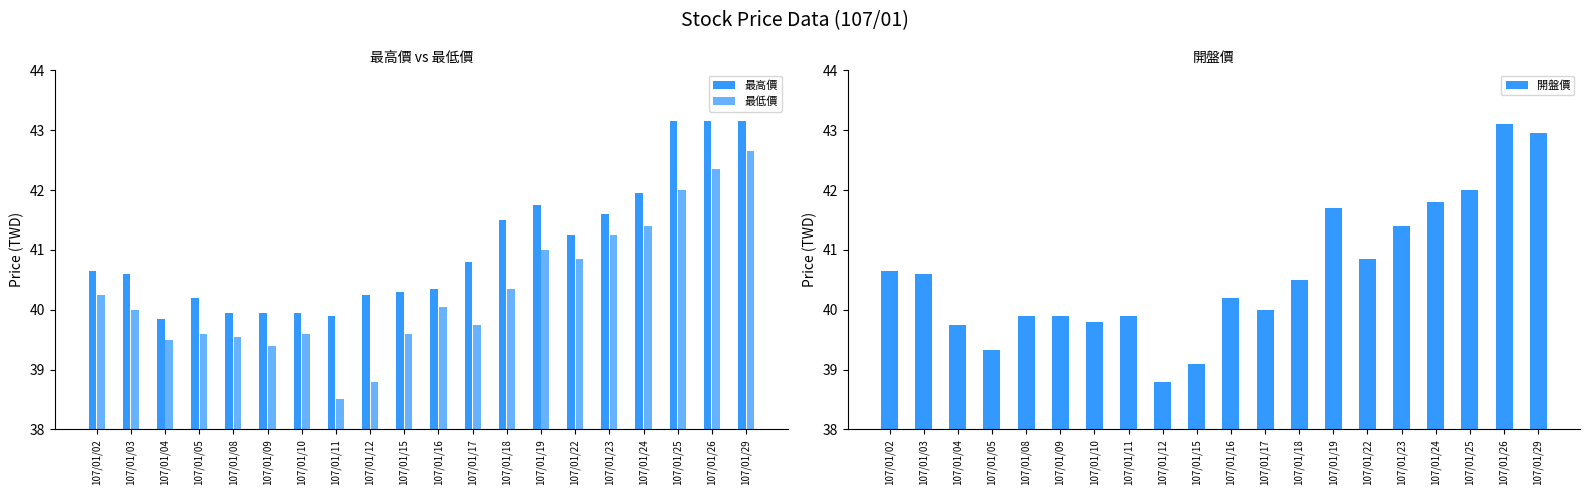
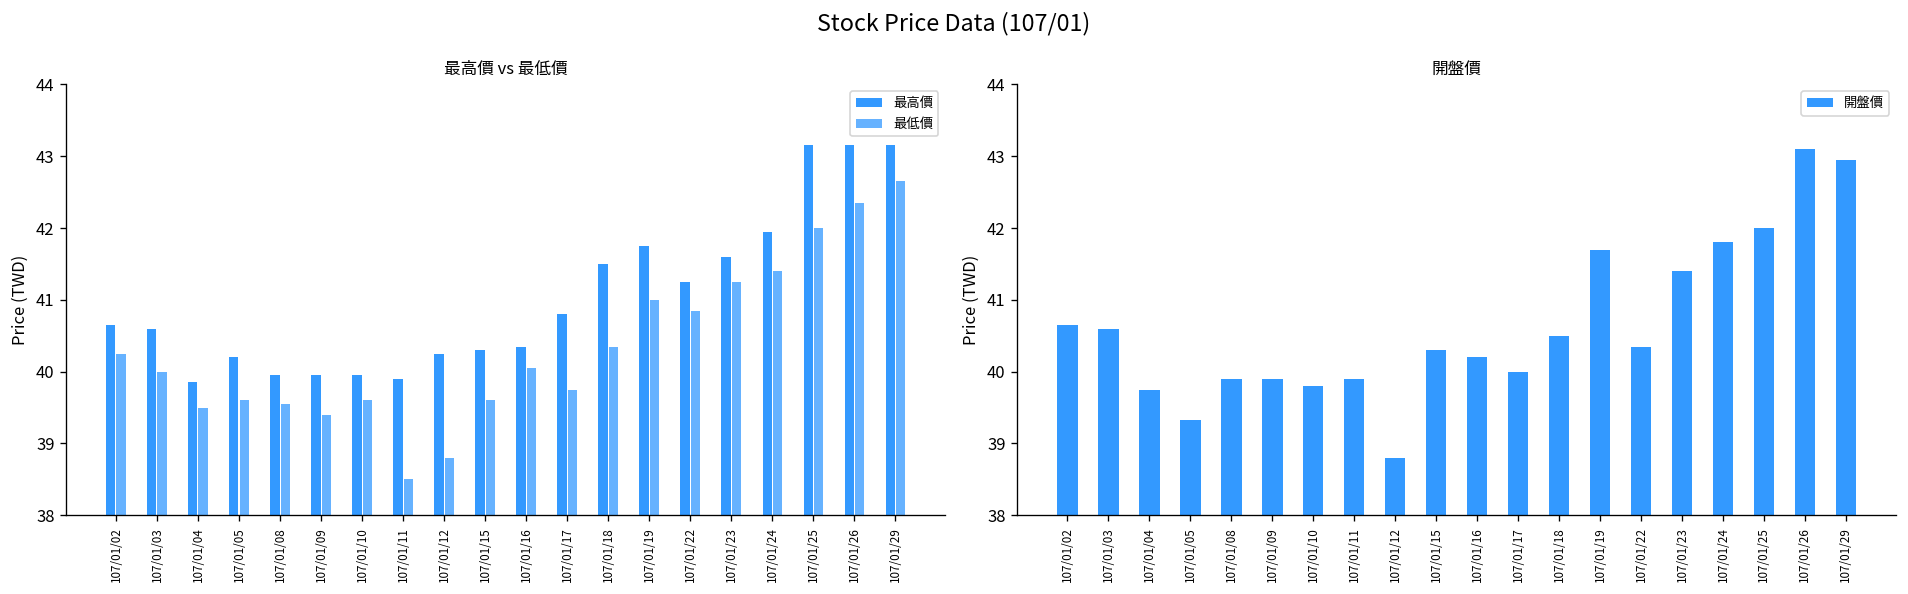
  {
    "開盤價": {
      "107/01/02": 40.7,
      "107/01/03": 40.6,
      "107/01/04": 39.8,
      "107/01/05": 39.3,
      "107/01/08": 39.9,
      "107/01/09": 39.9,
      "107/01/10": 39.8,
      "107/01/11": 39.9,
      "107/01/12": 38.8,
-     "107/01/15": 39.1,
+     "107/01/15": 40.3,
      "107/01/16": 40.2,
      "107/01/17": 40.0,
      "107/01/18": 40.5,
      "107/01/19": 41.7,
-     "107/01/22": 40.9,
+     "107/01/22": 40.3,
      "107/01/23": 41.4,
      "107/01/24": 41.8,
      "107/01/25": 42.0,
      "107/01/26": 43.1,
      "107/01/29": 43.0
    }
  }
